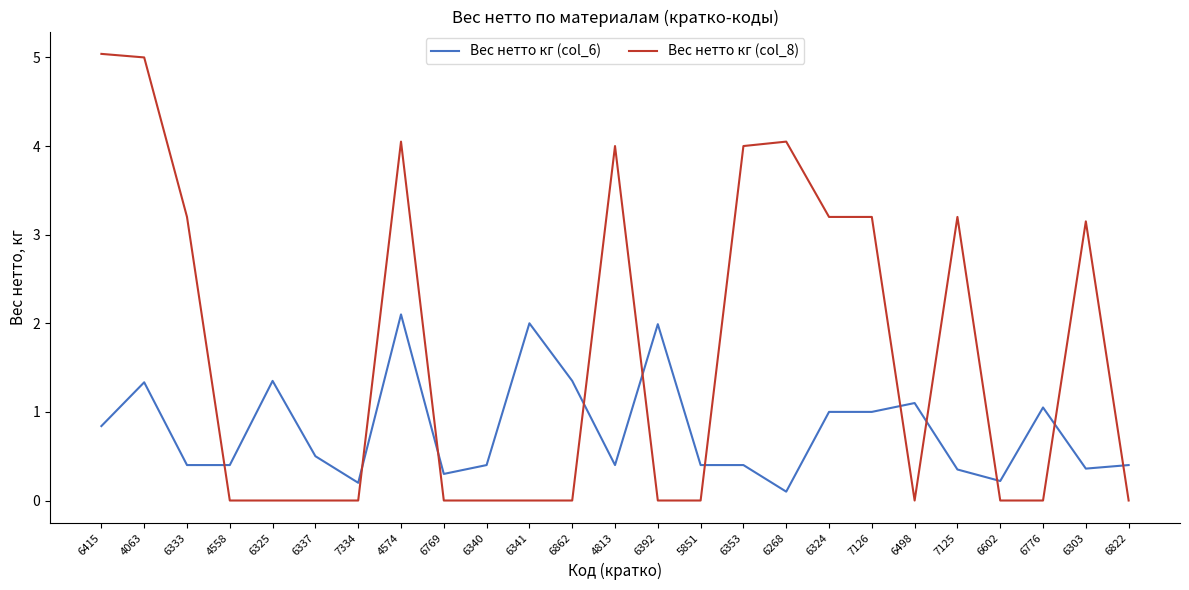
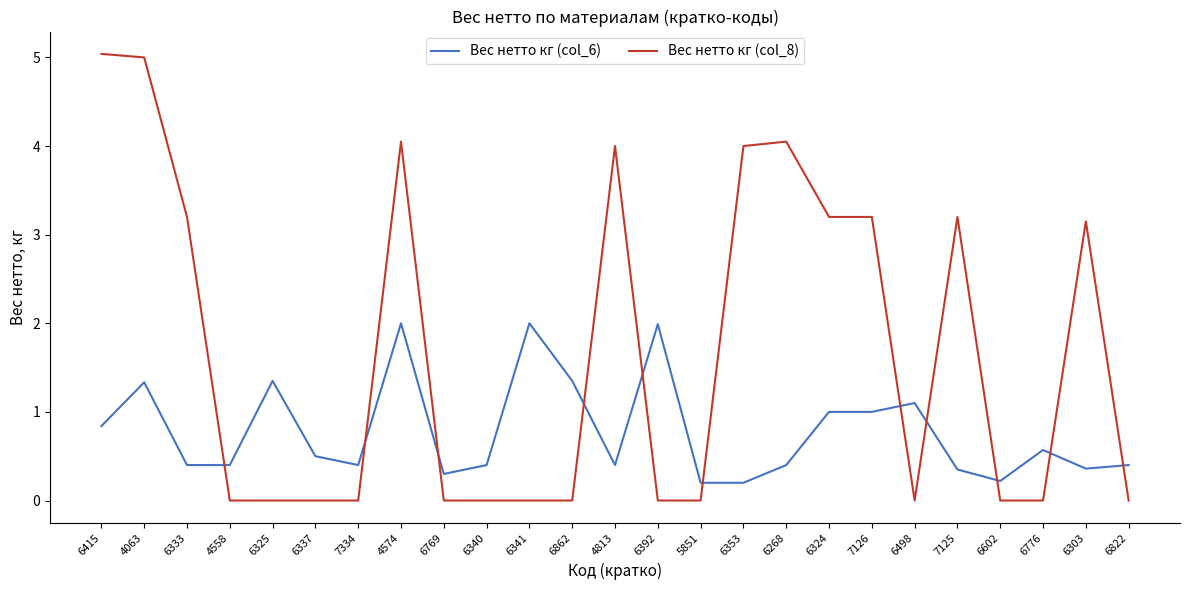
  {
    "Вес нетто кг (col_6)": {
      "6415": 0.8,
      "4063": 1.3,
      "6333": 0.4,
      "4558": 0.4,
      "6325": 1.4,
      "6337": 0.5,
-     "7334": 0.2,
-     "4574": 2.1,
+     "7334": 0.4,
+     "4574": 2.0,
      "6769": 0.3,
      "6340": 0.4,
      "6341": 2.0,
      "6862": 1.4,
      "4813": 0.4,
      "6392": 2.0,
-     "5851": 0.4,
-     "6353": 0.4,
-     "6268": 0.1,
+     "5851": 0.2,
+     "6353": 0.2,
+     "6268": 0.4,
      "6324": 1.0,
      "7126": 1.0,
      "6498": 1.1,
      "7125": 0.4,
      "6602": 0.2,
-     "6776": 1.1,
+     "6776": 0.6,
      "6303": 0.4,
      "6822": 0.4
    },
    "Вес нетто кг (col_8)": {
      "6415": 5.0,
      "4063": 5.0,
      "6333": 3.2,
      "4558": 0.0,
      "6325": 0.0,
      "6337": 0.0,
      "7334": 0.0,
      "4574": 4.1,
      "6769": 0.0,
      "6340": 0.0,
      "6341": 0.0,
      "6862": 0.0,
      "4813": 4.0,
      "6392": 0.0,
      "5851": 0.0,
      "6353": 4.0,
      "6268": 4.1,
      "6324": 3.2,
      "7126": 3.2,
      "6498": 0.0,
      "7125": 3.2,
      "6602": 0.0,
      "6776": 0.0,
      "6303": 3.2,
      "6822": 0.0
    }
  }
